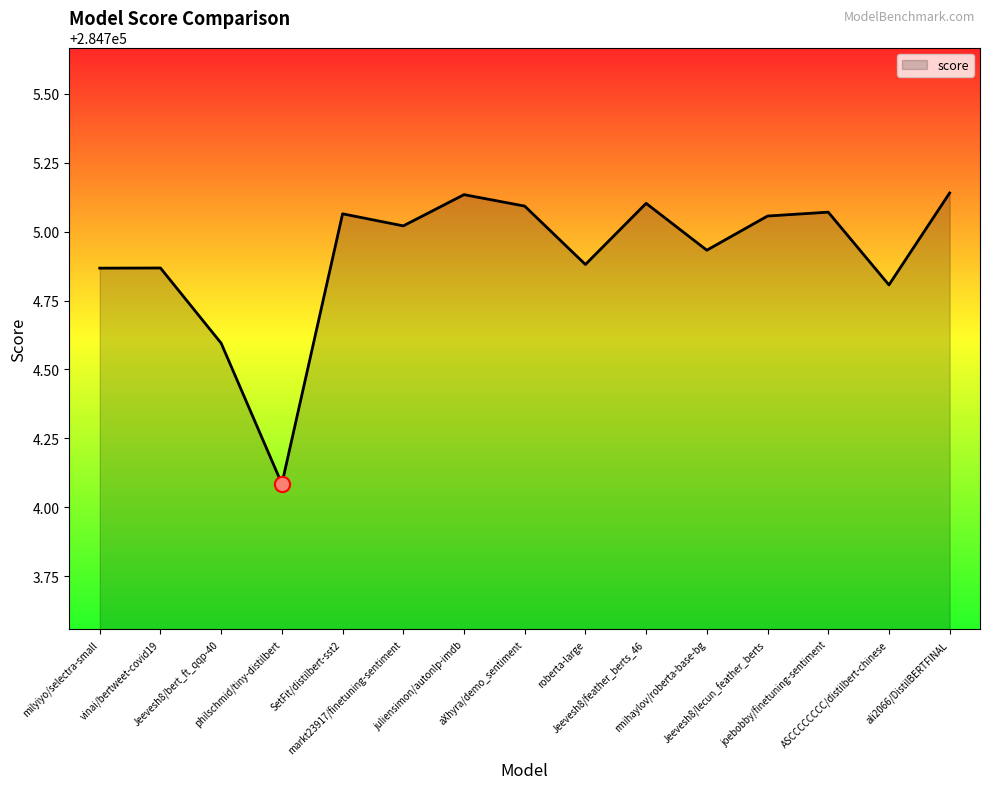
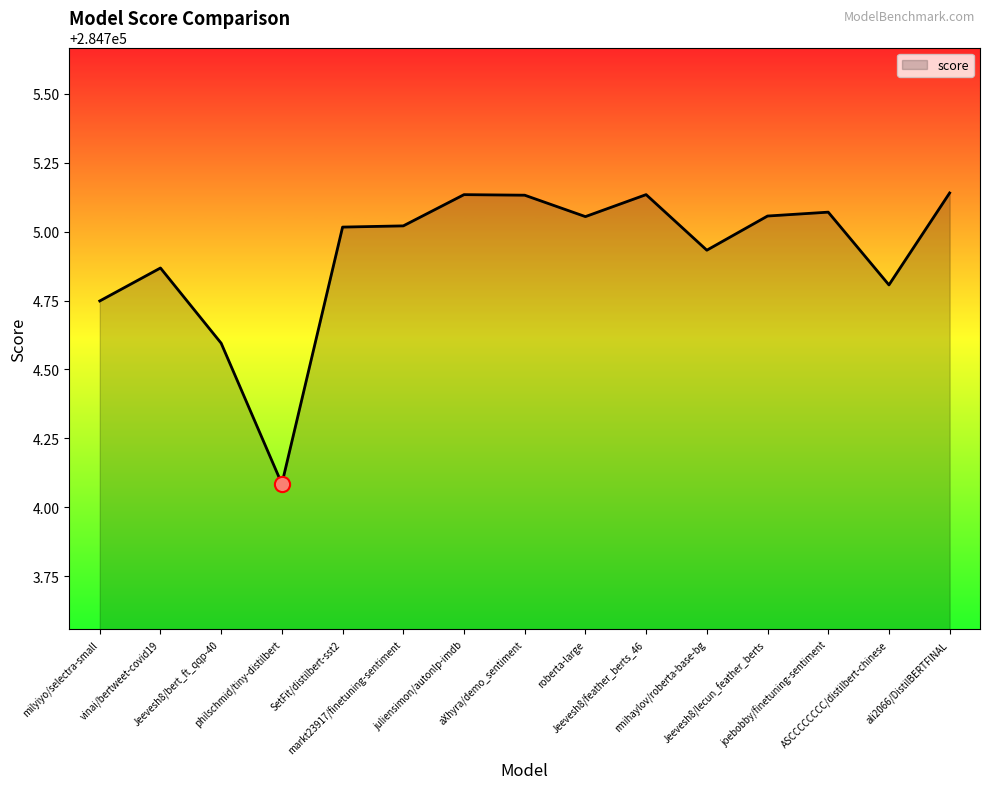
  {
    "score": {
-     "milyiyo/selectra-small": 284704.87,
+     "milyiyo/selectra-small": 284704.75,
      "vinai/bertweet-covid19": 284704.87,
      "Jeevesh8/bert_ft_qqp-40": 284704.60,
-     "SetFit/distilbert-sst2": 284705.06,
+     "SetFit/distilbert-sst2": 284705.02,
      "markt23917/finetuning-sentiment": 284705.02,
      "juliensimon/autonlp-imdb": 284705.13,
-     "aXhyra/demo_sentiment": 284705.09,
-     "roberta-large": 284704.88,
-     "Jeevesh8/feather_berts_46": 284705.10,
+     "aXhyra/demo_sentiment": 284705.13,
+     "roberta-large": 284705.05,
+     "Jeevesh8/feather_berts_46": 284705.13,
      "rmihaylov/roberta-base-bg": 284704.93,
      "Jeevesh8/lecun_feather_berts": 284705.06,
      "joebobby/finetuning-sentiment": 284705.07,
      "ASCCCCCCCC/distilbert-chinese": 284704.81,
      "ali2066/DistilBERTFINAL": 284705.14
    }
  }
